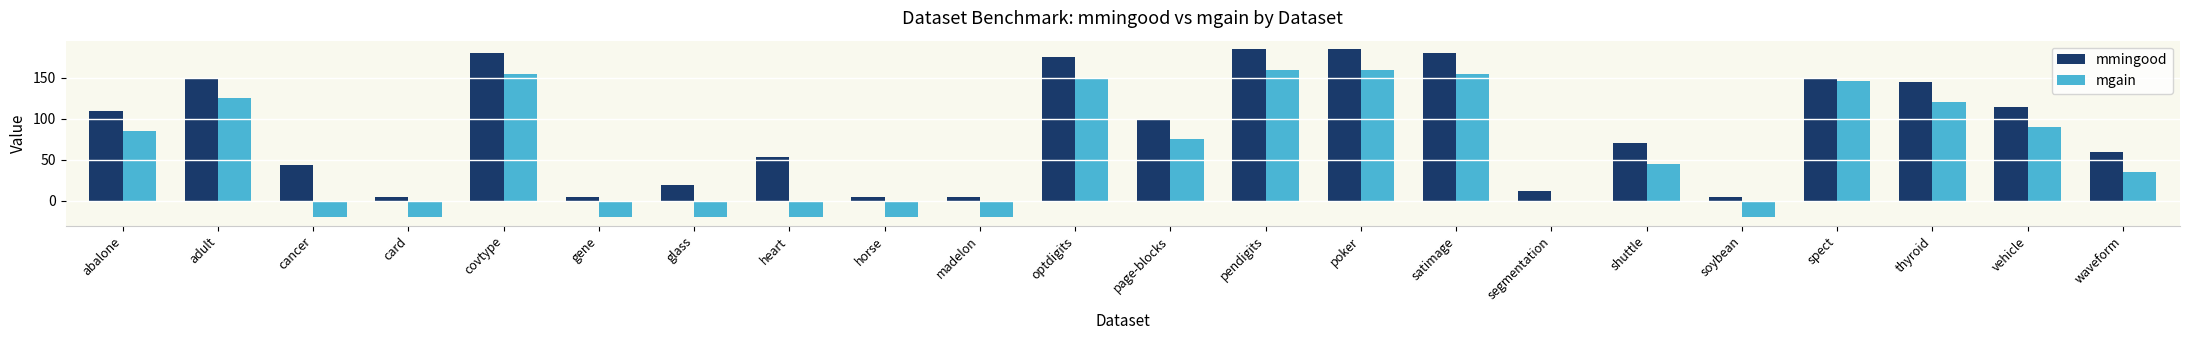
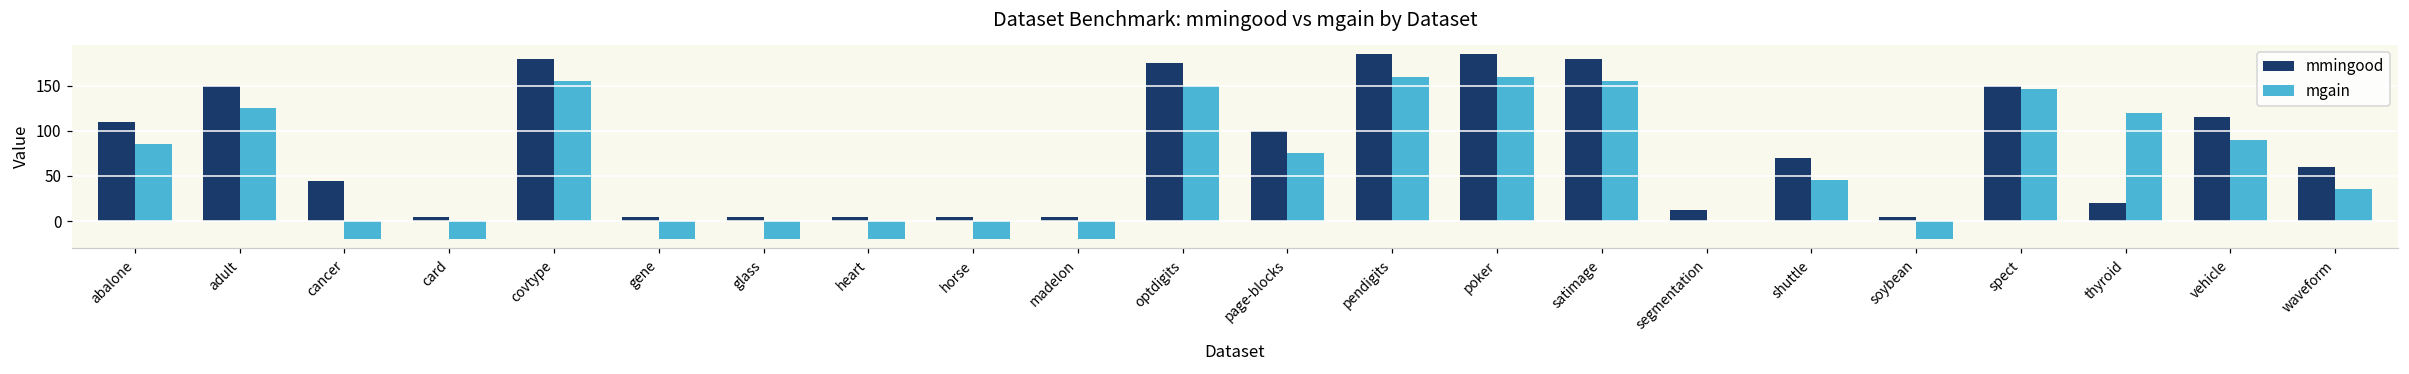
  {
    "mmingood": {
      "abalone": 110,
      "adult": 150,
      "cancer": 40,
      "card": 10,
      "covtype": 180,
      "gene": 10,
-     "glass": 20,
-     "heart": 50,
+     "glass": 10,
+     "heart": 10,
      "horse": 10,
      "madelon": 10,
      "optdigits": 180,
      "page-blocks": 100,
      "pendigits": 190,
      "poker": 190,
      "satimage": 180,
      "segmentation": 10,
      "shuttle": 70,
      "soybean": 10,
      "spect": 150,
-     "thyroid": 150,
+     "thyroid": 20,
      "vehicle": 120,
      "waveform": 60
    },
    "mgain": {
      "abalone": 90,
      "adult": 130,
      "cancer": -20,
      "card": -20,
      "covtype": 160,
      "gene": -20,
      "glass": -20,
      "heart": -20,
      "horse": -20,
      "madelon": -20,
      "optdigits": 150,
      "page-blocks": 80,
      "pendigits": 160,
      "poker": 160,
      "satimage": 160,
      "segmentation": 0,
      "shuttle": 50,
      "soybean": -20,
      "spect": 150,
      "thyroid": 120,
      "vehicle": 90,
      "waveform": 40
    }
  }
